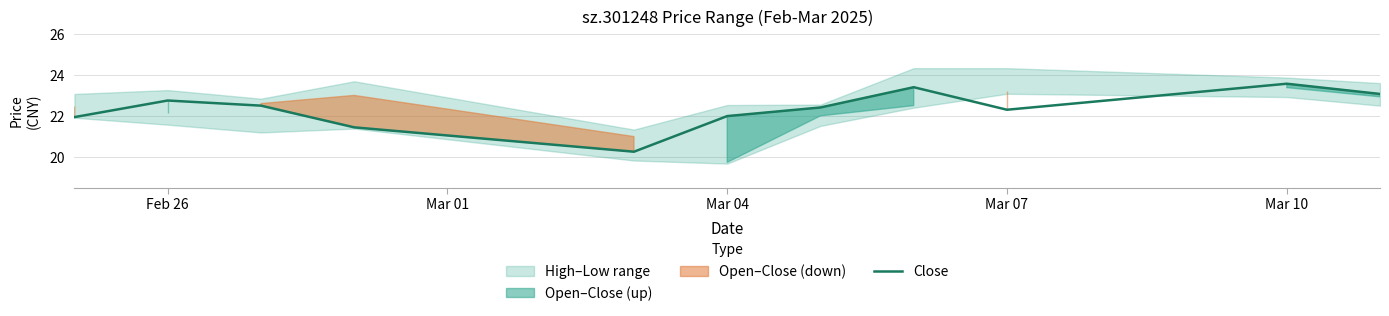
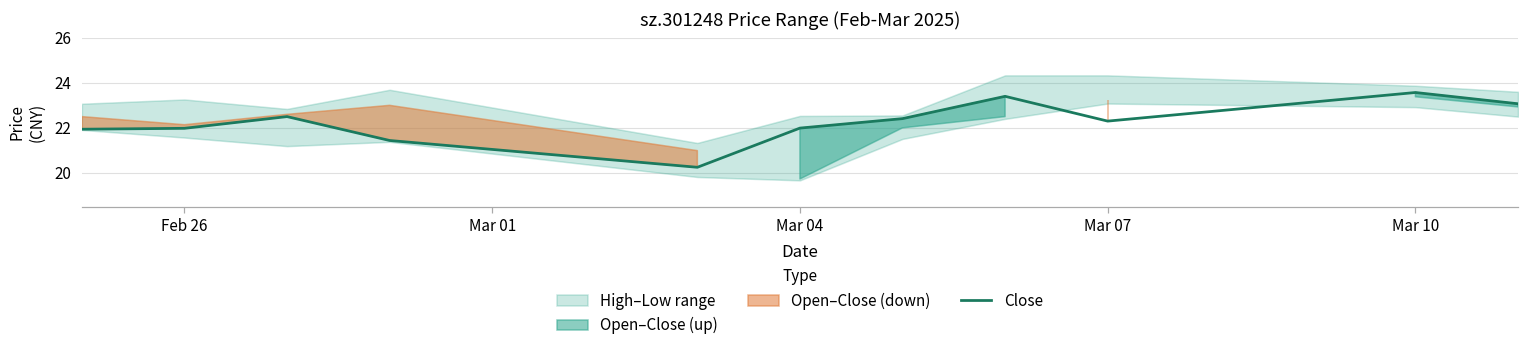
  {
    "Close": {
-     "Feb 26": 22.8,
+     "Feb 26": 22.0,
      "Mar 04": 22.0,
      "Mar 07": 22.3,
      "Mar 10": 23.6
    }
  }
